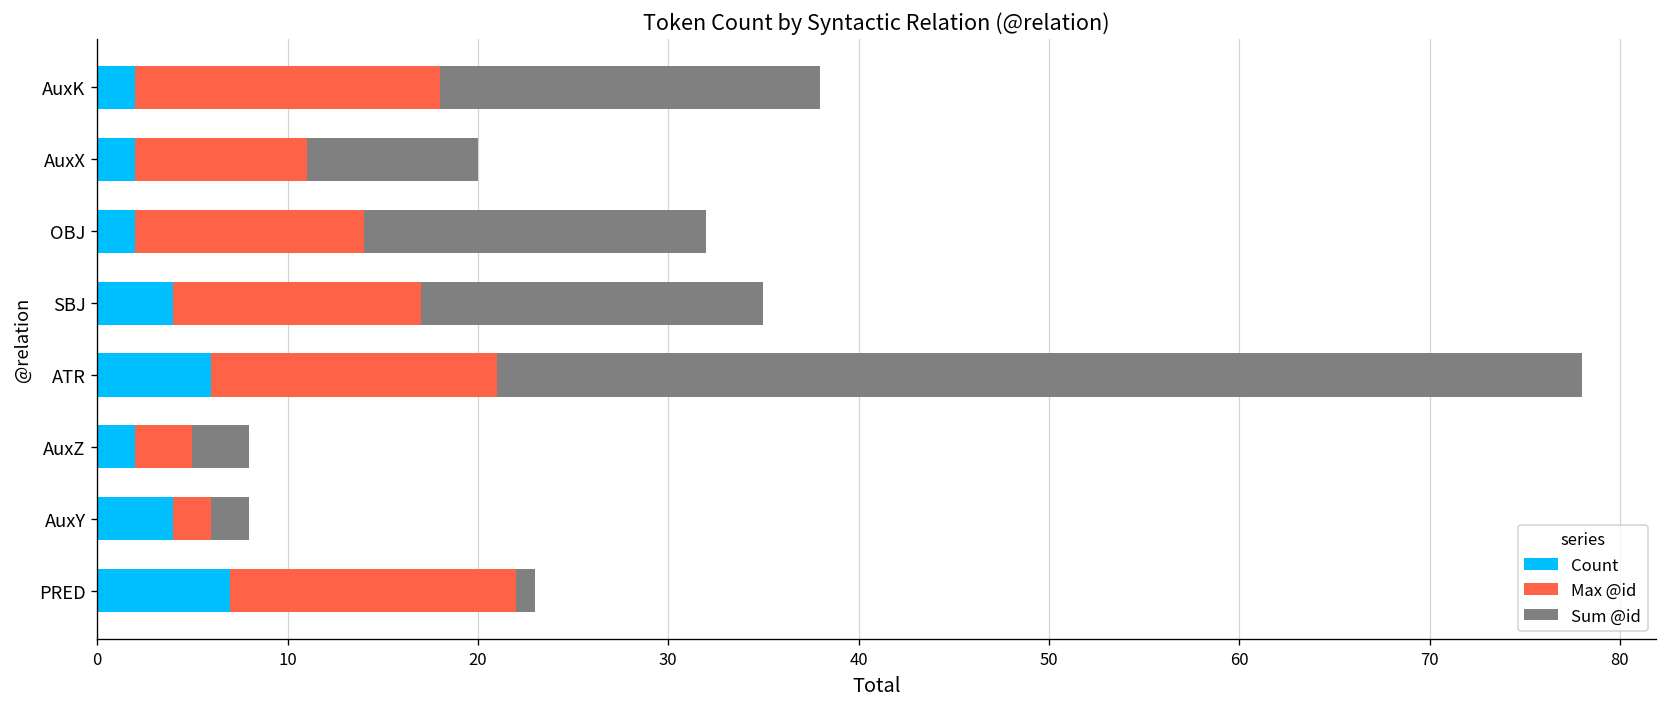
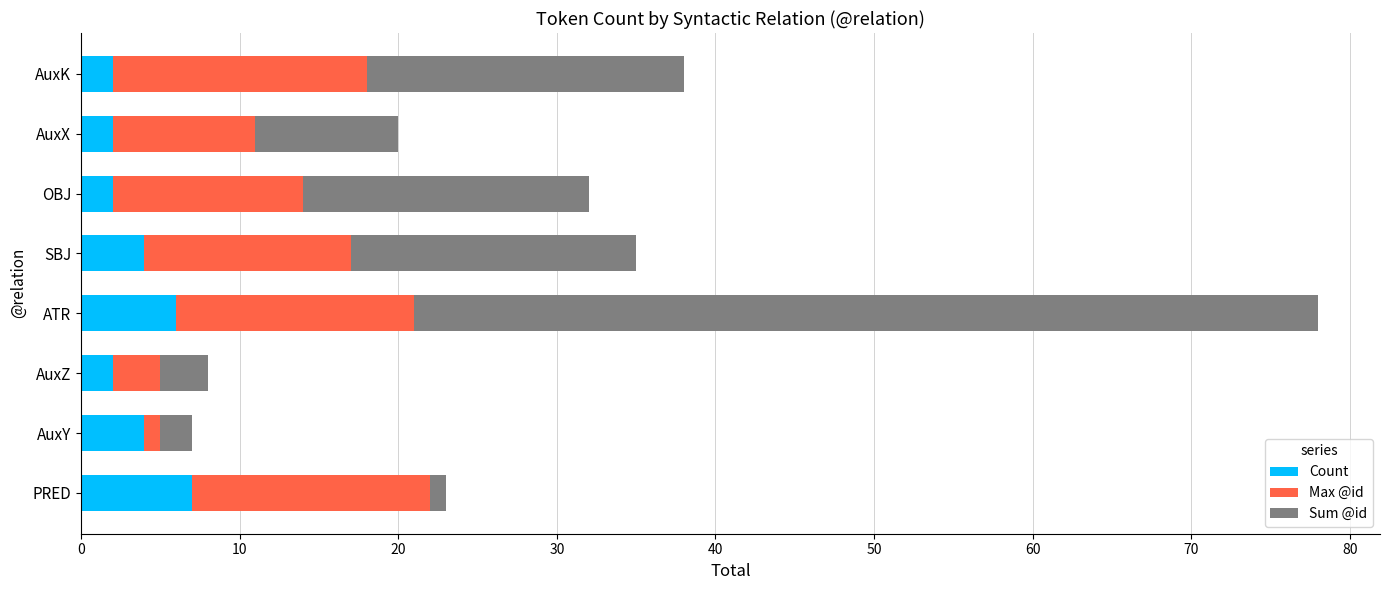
  {
    "Count": {
      "AuxK": 2,
      "AuxX": 2,
      "OBJ": 2,
      "SBJ": 4,
      "ATR": 6,
      "AuxZ": 2,
      "AuxY": 4,
      "PRED": 7
    },
    "Max @id": {
      "AuxK": 16,
      "AuxX": 9,
      "OBJ": 12,
      "SBJ": 13,
      "ATR": 15,
      "AuxZ": 3,
-     "AuxY": 2,
+     "AuxY": 1,
      "PRED": 15
    },
    "Sum @id": {
      "AuxK": 20,
      "AuxX": 9,
      "OBJ": 18,
      "SBJ": 18,
      "ATR": 57,
      "AuxZ": 3,
      "AuxY": 2,
      "PRED": 1
    }
  }
